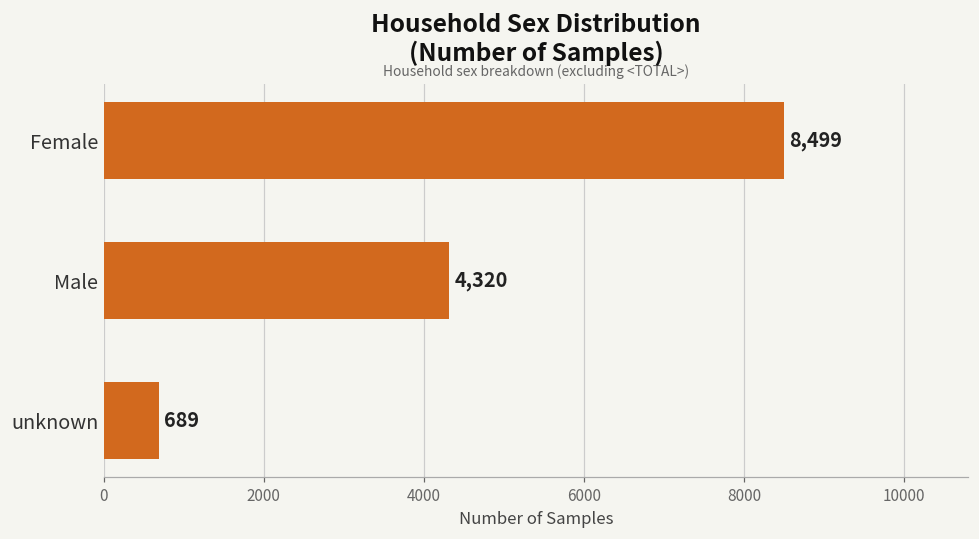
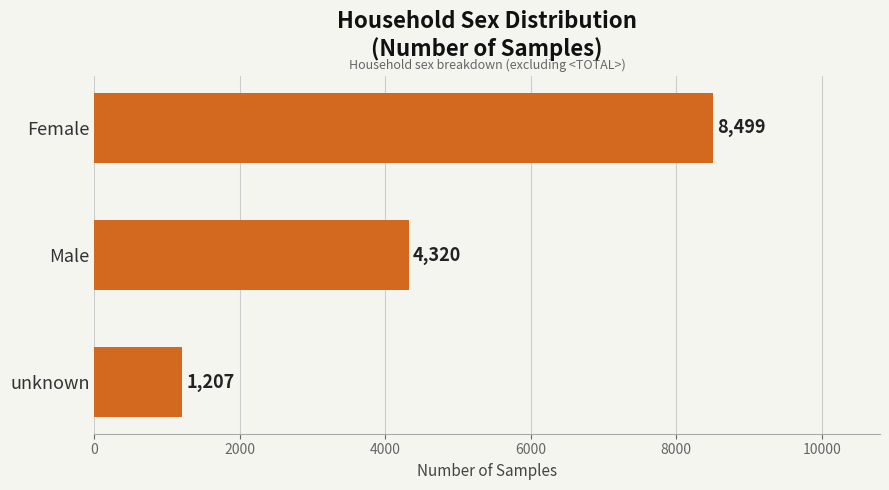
  {
    "Female": "8,499",
    "Male": "4,320",
-   "unknown": "689"
+   "unknown": "1,207"
  }
